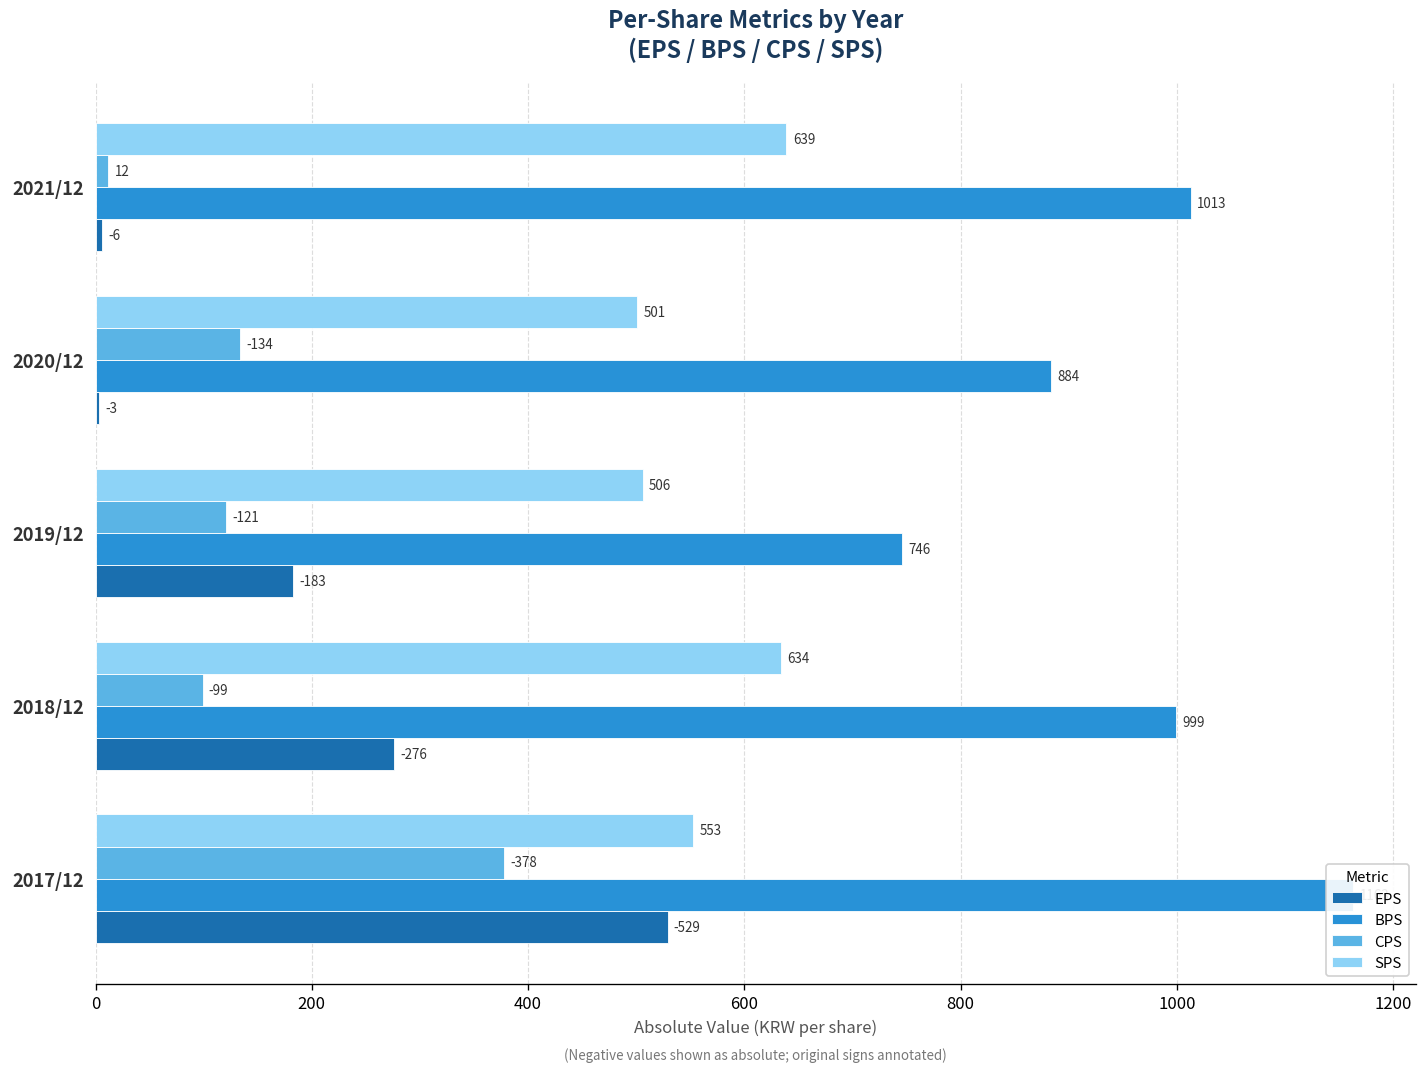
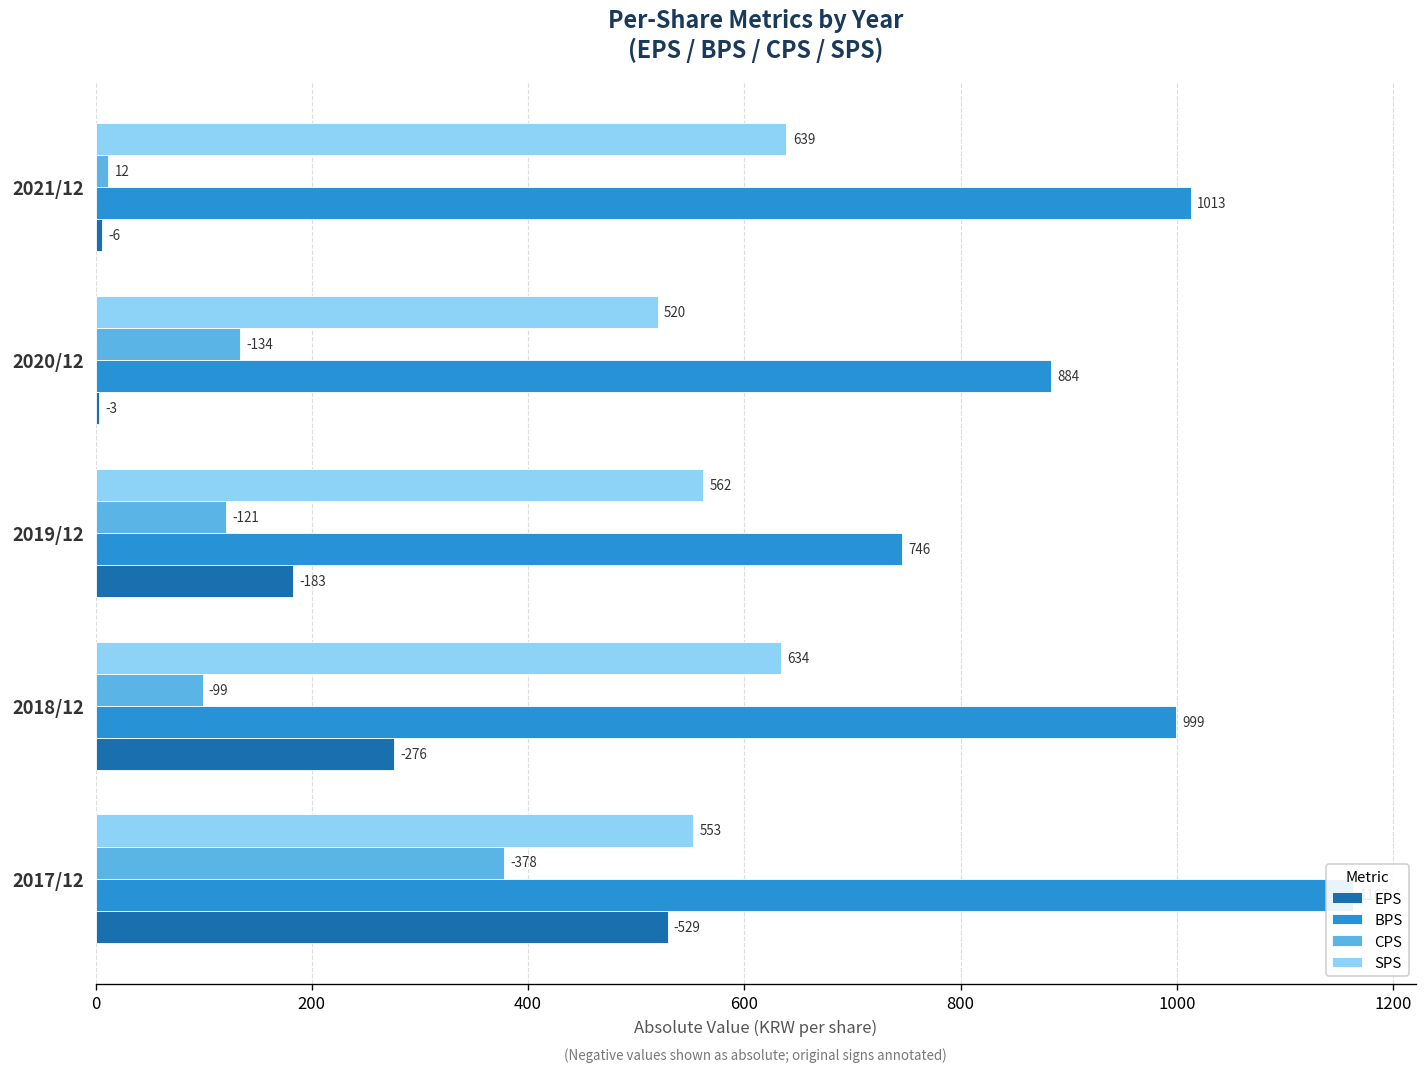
  {
    "CPS": {
      "2021/12": 12
    },
    "SPS": {
      "2021/12": 639,
-     "2020/12": 501,
-     "2019/12": 506,
+     "2020/12": 520,
+     "2019/12": 562,
      "2018/12": 634,
      "2017/12": 553
    }
  }
